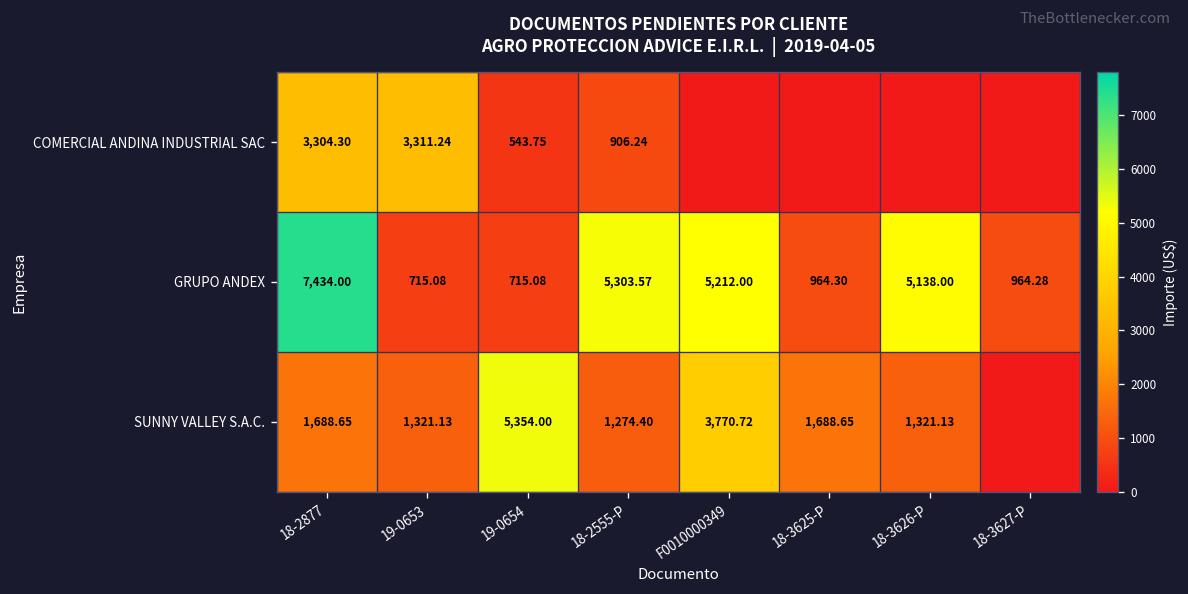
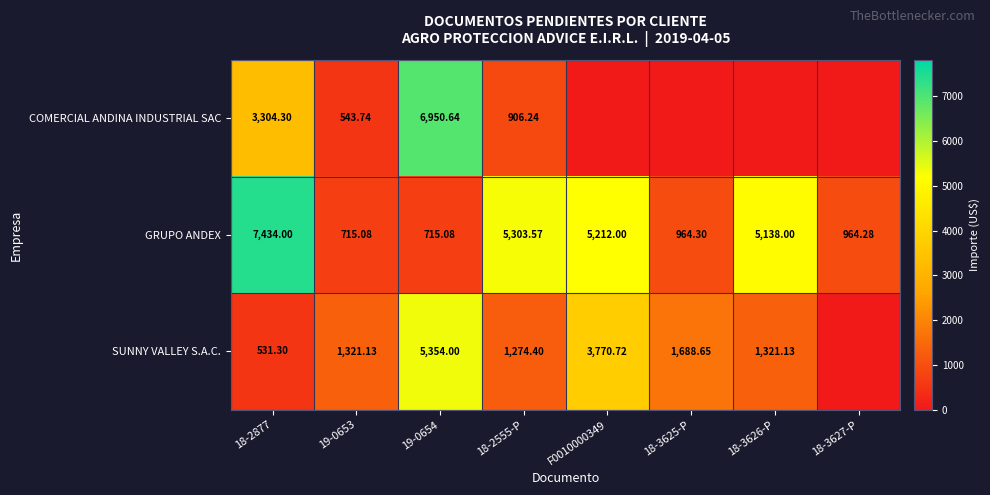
  {
    "COMERCIAL ANDINA INDUSTRIAL SAC": {
      "18-2877": "3,304.30",
-     "19-0653": "3,311.24",
-     "19-0654": "543.75",
+     "19-0653": "543.74",
+     "19-0654": "6,950.64",
      "18-2555-P": "906.24"
    },
    "GRUPO ANDEX": {
      "18-2877": "7,434.00",
      "19-0653": "715.08",
      "19-0654": "715.08",
      "18-2555-P": "5,303.57",
      "F0010000349": "5,212.00",
      "18-3625-P": "964.30",
      "18-3626-P": "5,138.00",
      "18-3627-P": "964.28"
    },
    "SUNNY VALLEY S.A.C.": {
-     "18-2877": "1,688.65",
+     "18-2877": "531.30",
      "19-0653": "1,321.13",
      "19-0654": "5,354.00",
      "18-2555-P": "1,274.40",
      "F0010000349": "3,770.72",
      "18-3625-P": "1,688.65",
      "18-3626-P": "1,321.13"
    }
  }
